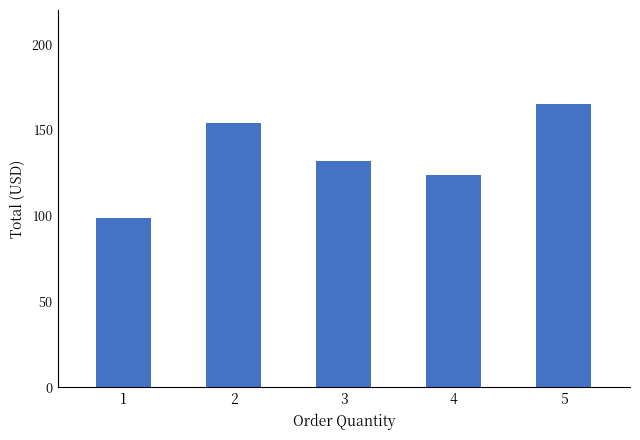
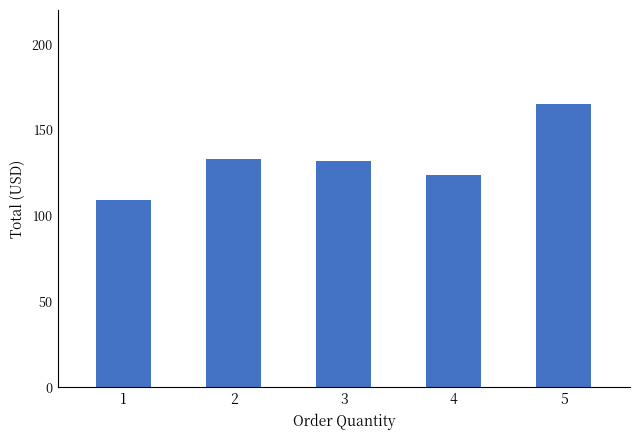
  {
-   "1": 99,
-   "2": 154,
+   "1": 109,
+   "2": 133,
    "3": 132,
    "4": 124,
    "5": 165
  }
